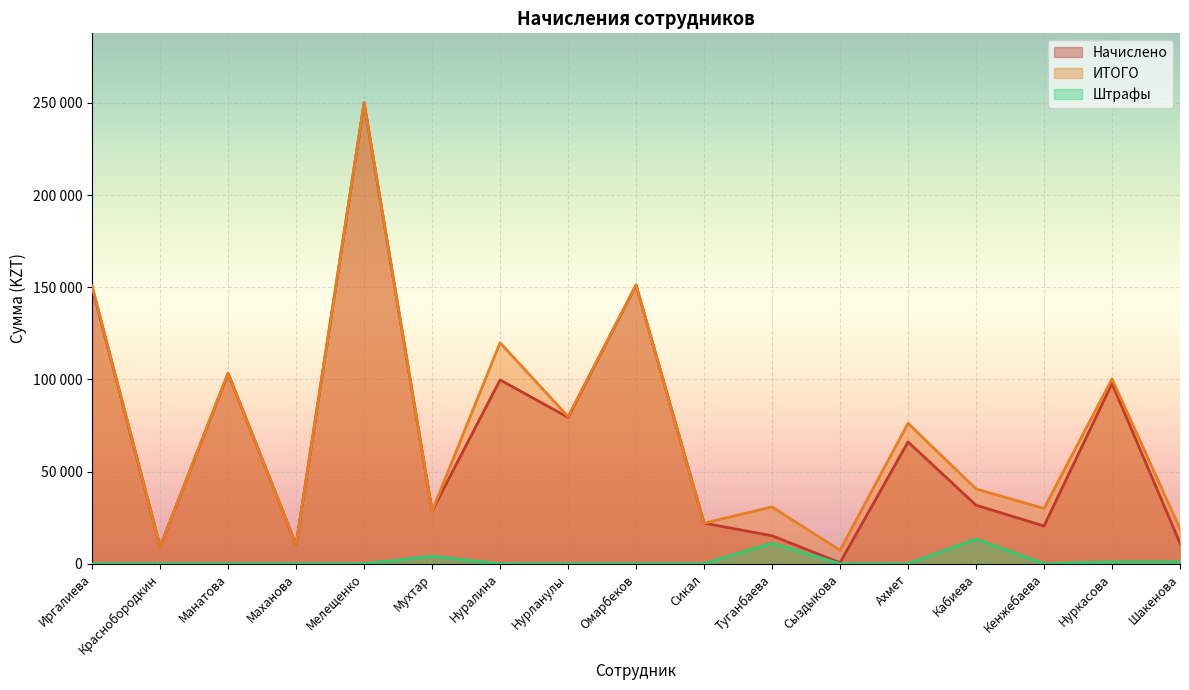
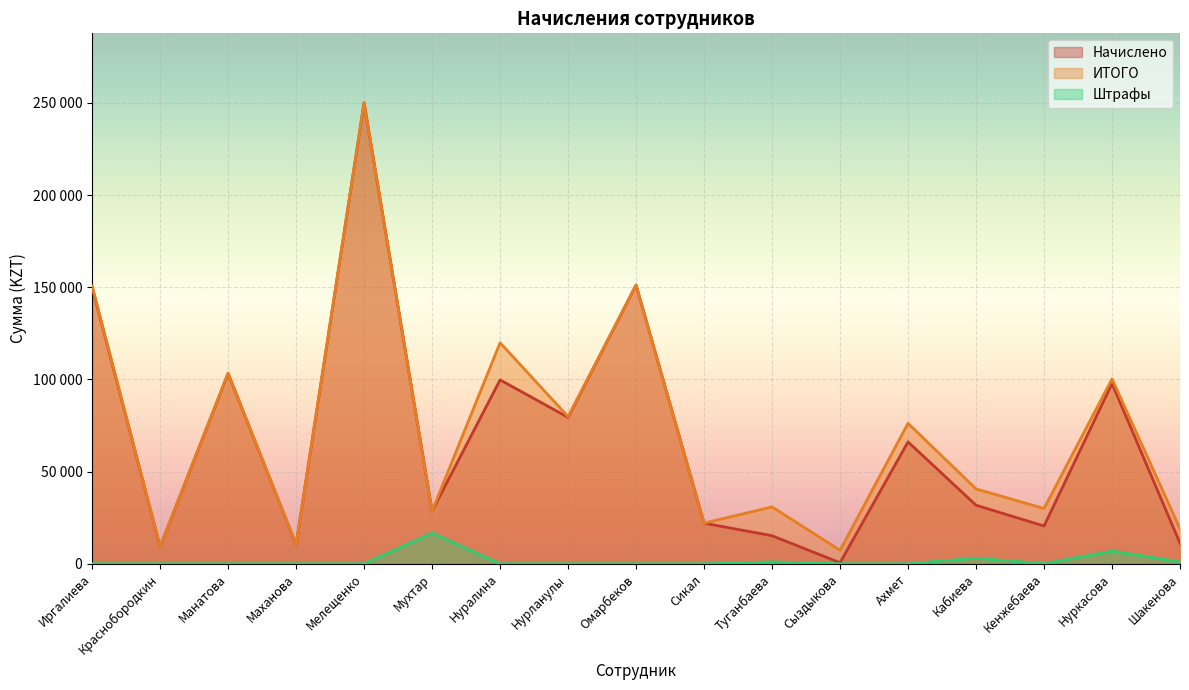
  {
    "Штрафы": {
      "Иргалиева": 0,
      "Краснобородкин": 0,
      "Манатова": 0,
      "Маханова": 0,
      "Мелещенко": 0,
-     "Мухтар": 4000,
+     "Мухтар": 17000,
      "Нуралина": 0,
      "Нурланулы": 0,
      "Омарбеков": 0,
      "Сикал": 0,
-     "Туганбаева": 11000,
+     "Туганбаева": 1000,
      "Ахмет": 0,
-     "Кабиева": 13000,
+     "Кабиева": 3000,
      "Кенжебаева": 0,
-     "Нуркасова": 1000,
+     "Нуркасова": 7000,
      "Шакенова": 1000
    }
  }
